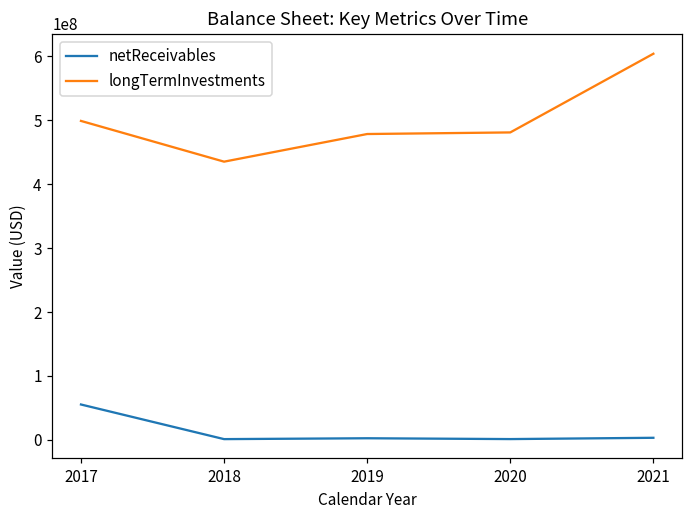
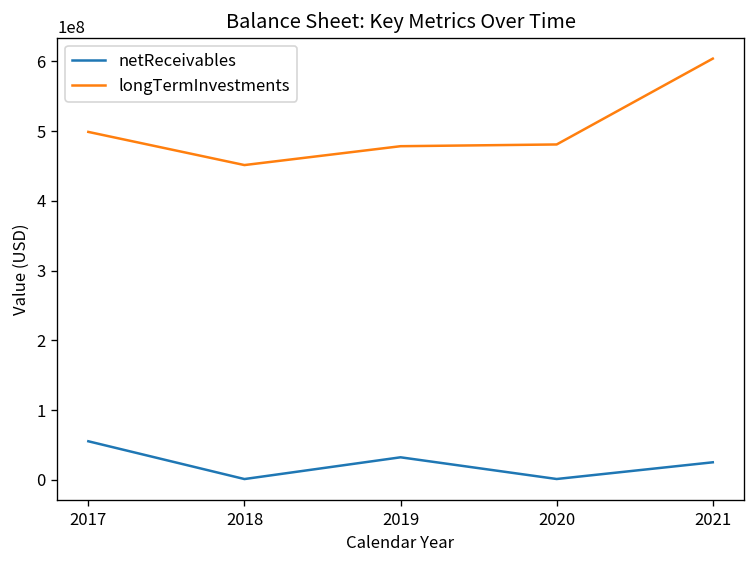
  {
    "netReceivables": {
      "2017": 60000000,
      "2018": 0,
-     "2019": 0,
+     "2019": 30000000,
      "2020": 0,
-     "2021": 0
+     "2021": 30000000
    },
    "longTermInvestments": {
      "2017": 500000000,
-     "2018": 440000000,
+     "2018": 450000000,
      "2019": 480000000,
      "2020": 480000000,
      "2021": 600000000
    }
  }
